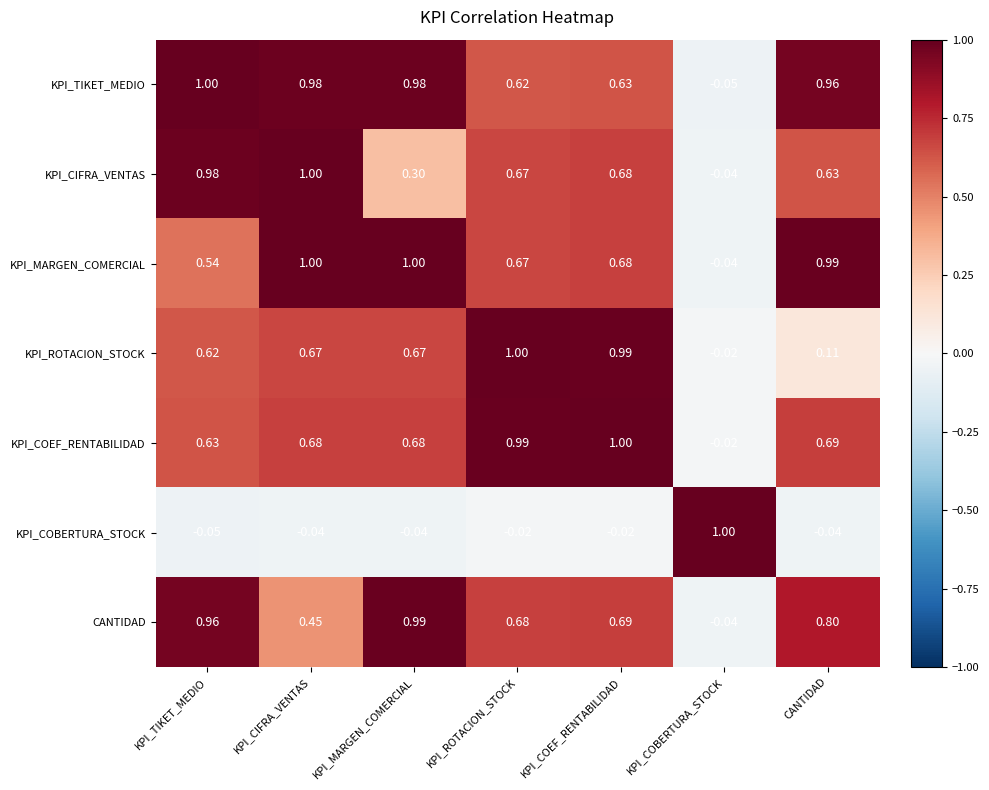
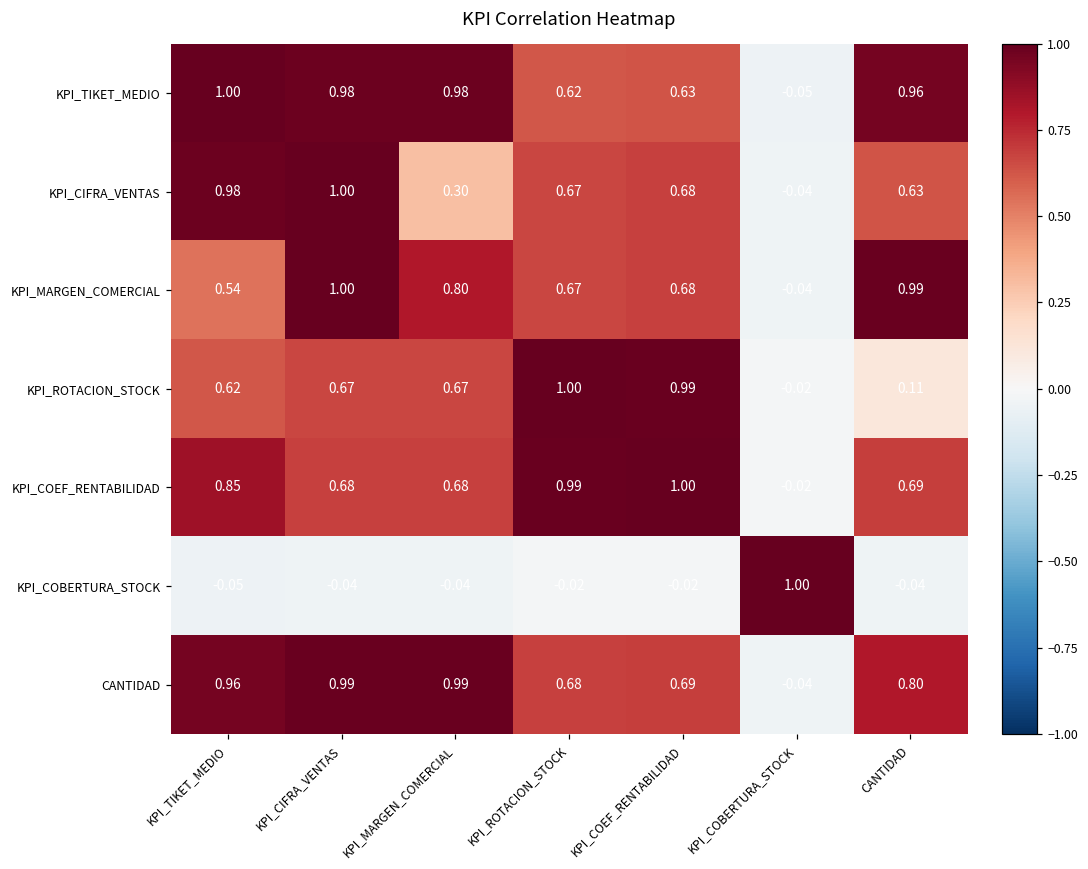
  {
    "KPI_TIKET_MEDIO": {
      "KPI_TIKET_MEDIO": 1.00,
      "KPI_CIFRA_VENTAS": 0.98,
      "KPI_MARGEN_COMERCIAL": 0.98,
      "KPI_ROTACION_STOCK": 0.62,
      "KPI_COEF_RENTABILIDAD": 0.63,
      "CANTIDAD": 0.96
    },
    "KPI_CIFRA_VENTAS": {
      "KPI_TIKET_MEDIO": 0.98,
      "KPI_CIFRA_VENTAS": 1.00,
      "KPI_MARGEN_COMERCIAL": 0.30,
      "KPI_ROTACION_STOCK": 0.67,
      "KPI_COEF_RENTABILIDAD": 0.68,
      "CANTIDAD": 0.63
    },
    "KPI_MARGEN_COMERCIAL": {
      "KPI_TIKET_MEDIO": 0.54,
      "KPI_CIFRA_VENTAS": 1.00,
-     "KPI_MARGEN_COMERCIAL": 1.00,
+     "KPI_MARGEN_COMERCIAL": 0.80,
      "KPI_ROTACION_STOCK": 0.67,
      "KPI_COEF_RENTABILIDAD": 0.68,
      "CANTIDAD": 0.99
    },
    "KPI_ROTACION_STOCK": {
      "KPI_TIKET_MEDIO": 0.62,
      "KPI_CIFRA_VENTAS": 0.67,
      "KPI_MARGEN_COMERCIAL": 0.67,
      "KPI_ROTACION_STOCK": 1.00,
      "KPI_COEF_RENTABILIDAD": 0.99
    },
    "KPI_COEF_RENTABILIDAD": {
-     "KPI_TIKET_MEDIO": 0.63,
+     "KPI_TIKET_MEDIO": 0.85,
      "KPI_CIFRA_VENTAS": 0.68,
      "KPI_MARGEN_COMERCIAL": 0.68,
      "KPI_ROTACION_STOCK": 0.99,
      "KPI_COEF_RENTABILIDAD": 1.00,
      "CANTIDAD": 0.69
    },
    "KPI_COBERTURA_STOCK": {
      "KPI_COBERTURA_STOCK": 1.00
    },
    "CANTIDAD": {
      "KPI_TIKET_MEDIO": 0.96,
-     "KPI_CIFRA_VENTAS": 0.45,
+     "KPI_CIFRA_VENTAS": 0.99,
      "KPI_MARGEN_COMERCIAL": 0.99,
      "KPI_ROTACION_STOCK": 0.68,
      "KPI_COEF_RENTABILIDAD": 0.69,
      "CANTIDAD": 0.80
    }
  }
